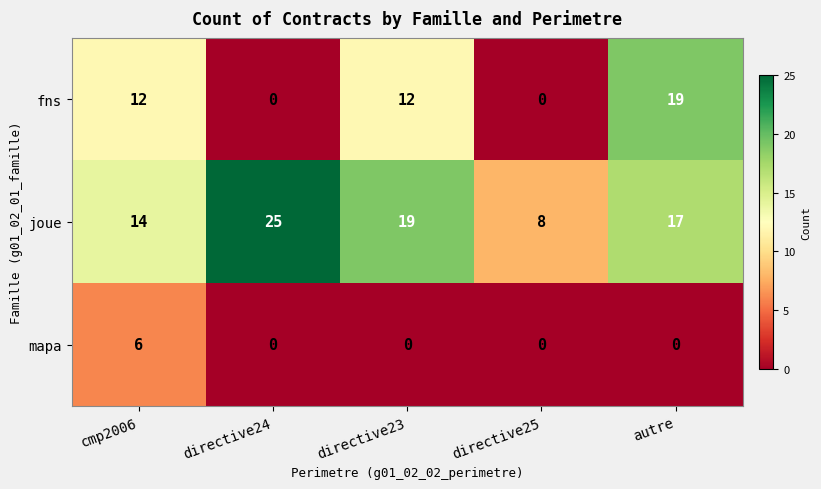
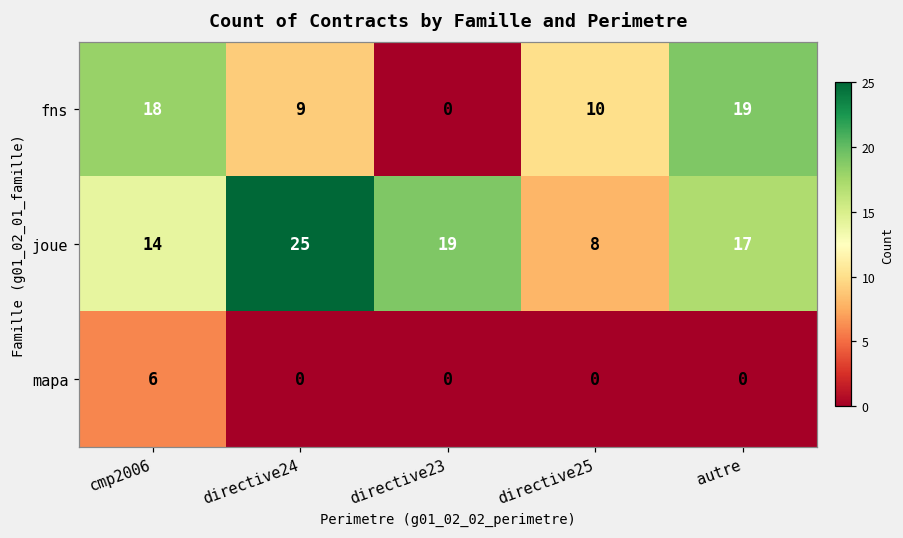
  {
    "fns": {
-     "cmp2006": 12,
-     "directive24": 0,
-     "directive23": 12,
-     "directive25": 0,
+     "cmp2006": 18,
+     "directive24": 9,
+     "directive23": 0,
+     "directive25": 10,
      "autre": 19
    },
    "joue": {
      "cmp2006": 14,
      "directive24": 25,
      "directive23": 19,
      "directive25": 8,
      "autre": 17
    },
    "mapa": {
      "cmp2006": 6,
      "directive24": 0,
      "directive23": 0,
      "directive25": 0,
      "autre": 0
    }
  }
